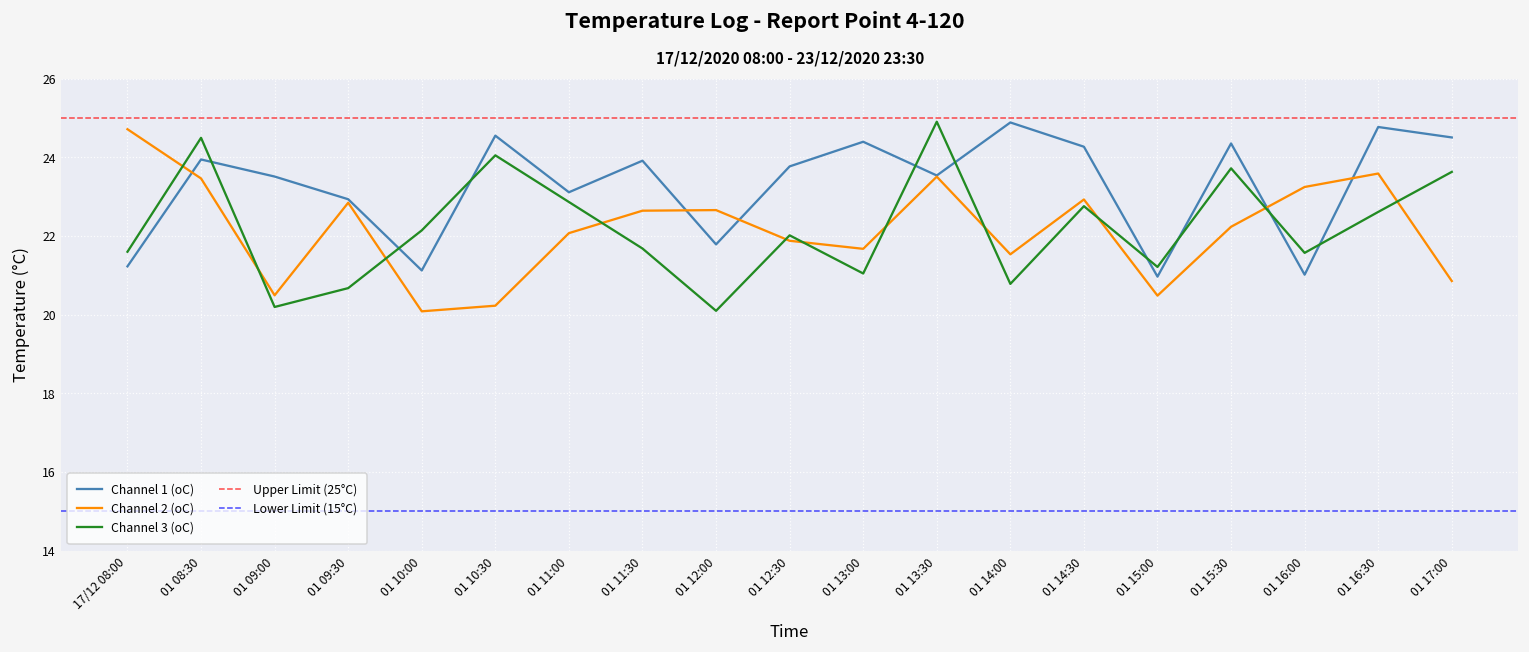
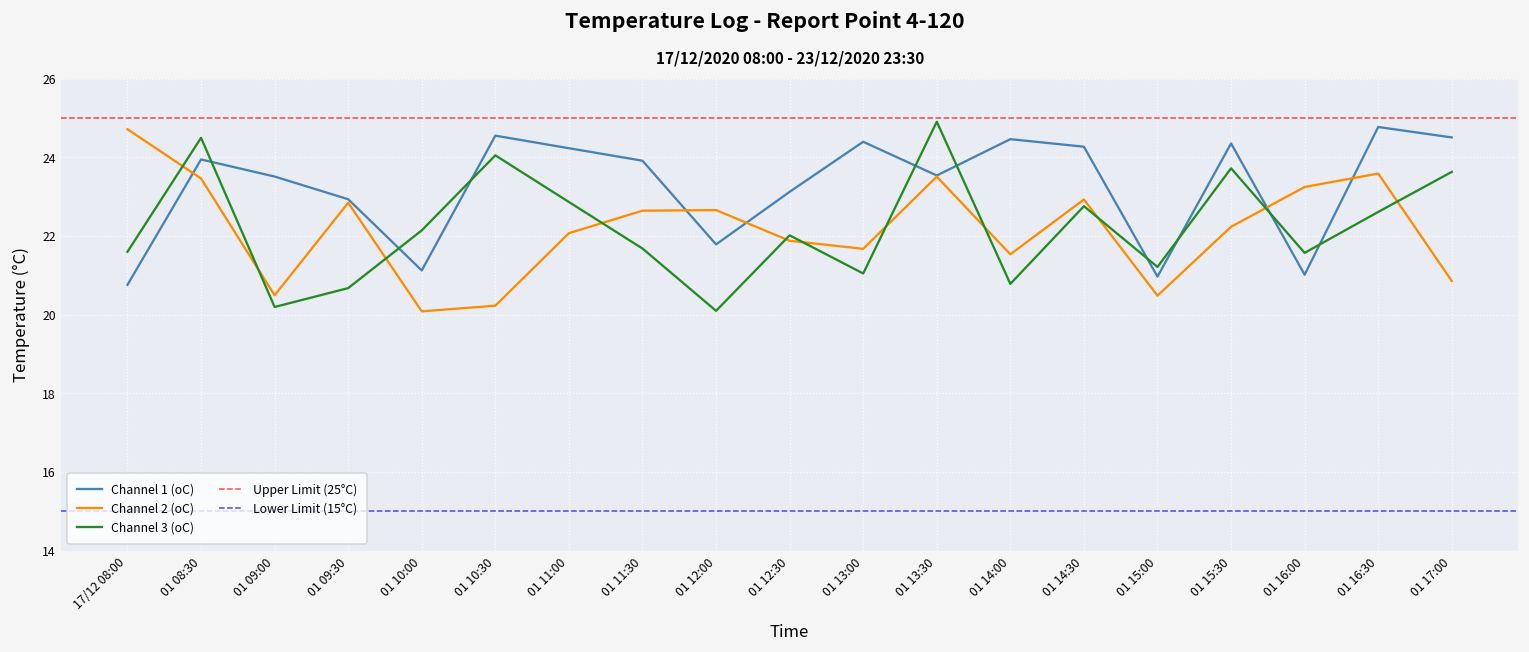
  {
    "Channel 1 (oC)": {
-     "17/12 08:00": 21.2,
+     "17/12 08:00": 20.8,
      "01 08:30": 23.9,
      "01 09:00": 23.5,
      "01 09:30": 22.9,
      "01 10:00": 21.1,
      "01 10:30": 24.6,
-     "01 11:00": 23.1,
+     "01 11:00": 24.2,
      "01 11:30": 23.9,
      "01 12:00": 21.8,
-     "01 12:30": 23.8,
+     "01 12:30": 23.1,
      "01 13:00": 24.4,
-     "01 14:00": 24.9,
+     "01 14:00": 24.5,
      "01 14:30": 24.3,
      "01 15:00": 21.0,
      "01 15:30": 24.4,
      "01 16:00": 21.0,
      "01 16:30": 24.8,
      "01 17:00": 24.5
    },
    "Channel 2 (oC)": {
      "17/12 08:00": 24.7,
      "01 08:30": 23.5,
      "01 09:00": 20.5,
      "01 09:30": 22.8,
      "01 10:00": 20.1,
      "01 10:30": 20.2,
      "01 11:00": 22.1,
      "01 11:30": 22.6,
      "01 12:00": 22.7,
      "01 12:30": 21.9,
      "01 13:00": 21.7,
      "01 14:00": 21.5,
      "01 14:30": 22.9,
      "01 15:00": 20.5,
      "01 15:30": 22.2,
      "01 16:00": 23.2,
      "01 16:30": 23.6,
      "01 17:00": 20.9
    },
    "Channel 3 (oC)": {
      "17/12 08:00": 21.6,
      "01 08:30": 24.5,
      "01 09:00": 20.2,
      "01 09:30": 20.7,
      "01 10:00": 22.1,
      "01 10:30": 24.1,
      "01 11:00": 22.9,
      "01 11:30": 21.7,
      "01 12:00": 20.1,
      "01 12:30": 22.0,
      "01 13:00": 21.0,
      "01 13:30": 24.9,
      "01 14:00": 20.8,
      "01 14:30": 22.8,
      "01 15:00": 21.2,
      "01 15:30": 23.7,
      "01 16:00": 21.6,
      "01 16:30": 22.6,
      "01 17:00": 23.6
    }
  }
